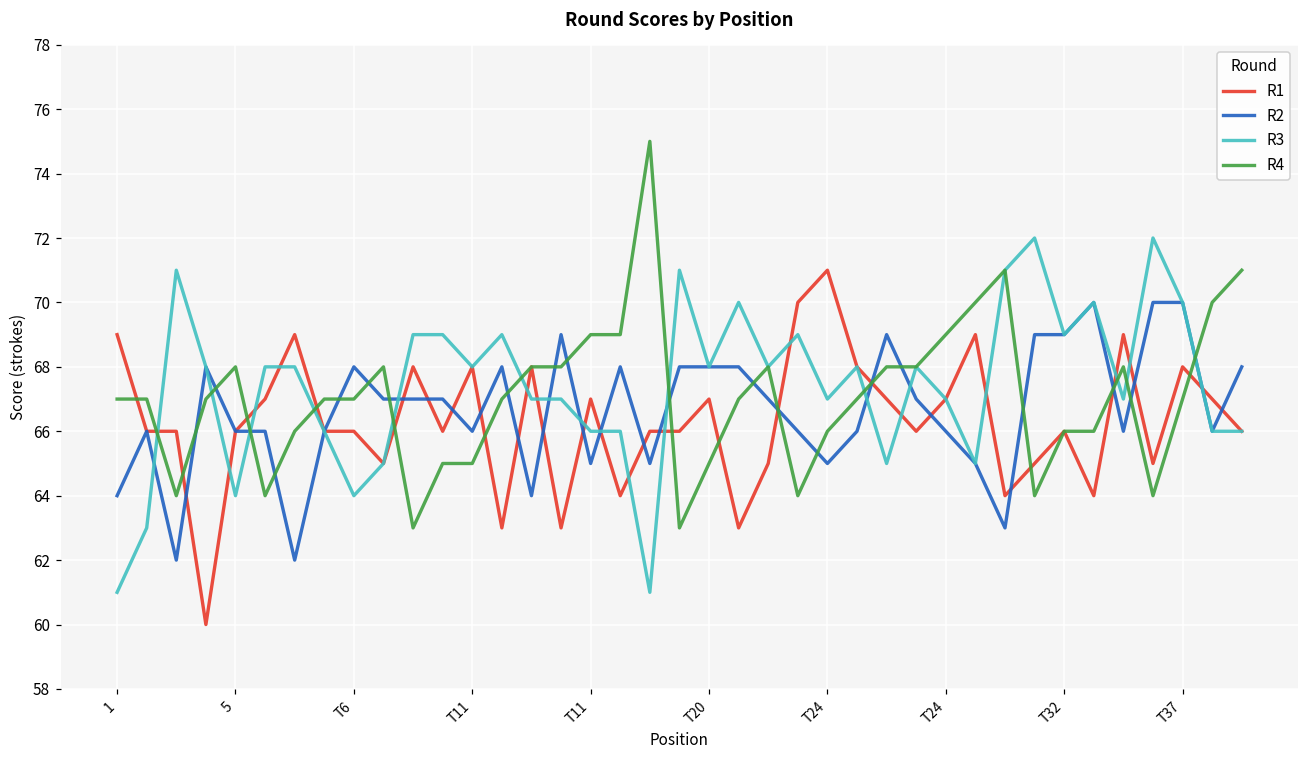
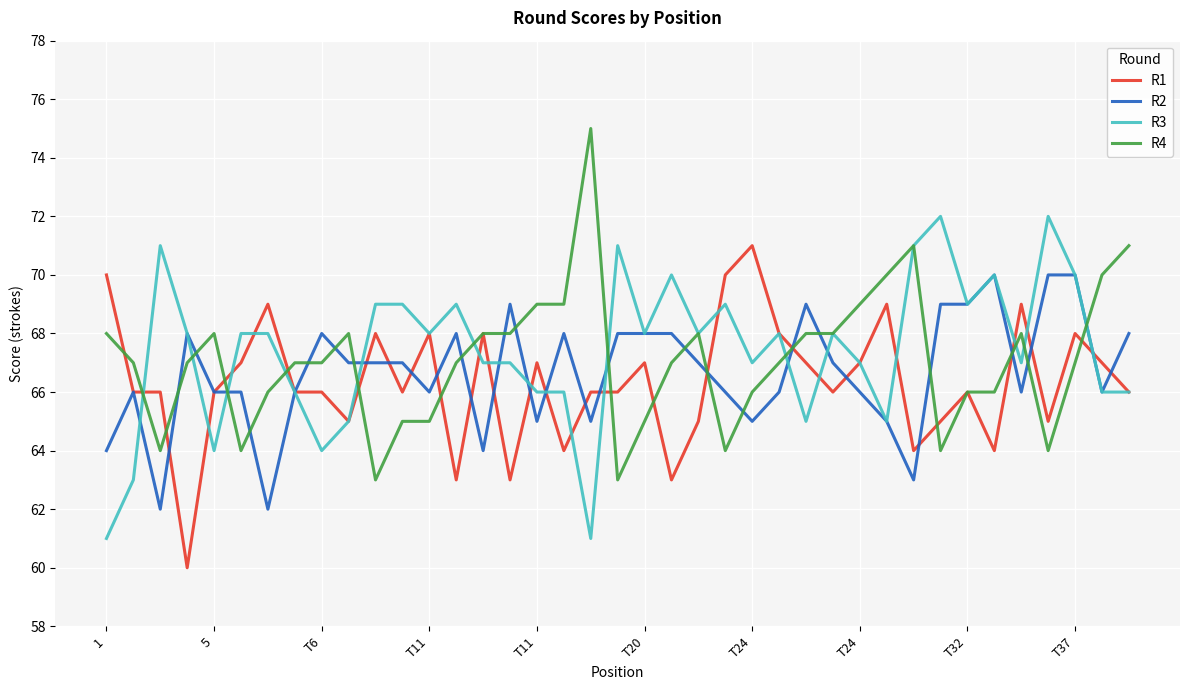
  {
    "R1": {
-     "1": 69
+     "1": 70
    },
    "R2": {
      "1": 64
    },
    "R3": {
      "1": 61,
      "5": 64
    },
    "R4": {
-     "1": 67,
+     "1": 68,
      "5": 68
    }
  }
